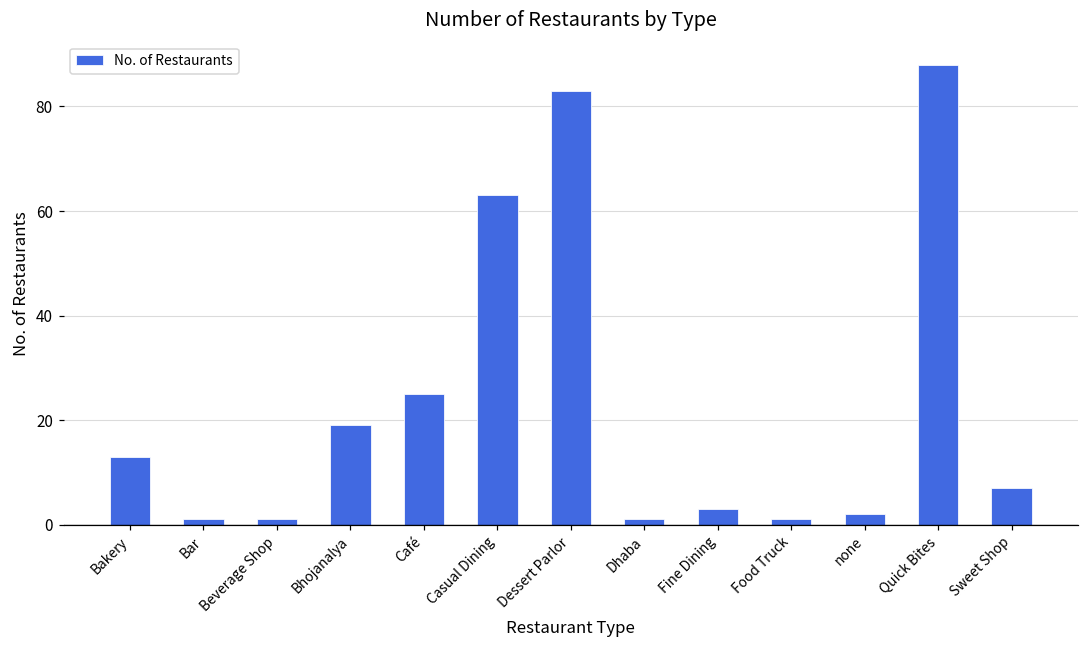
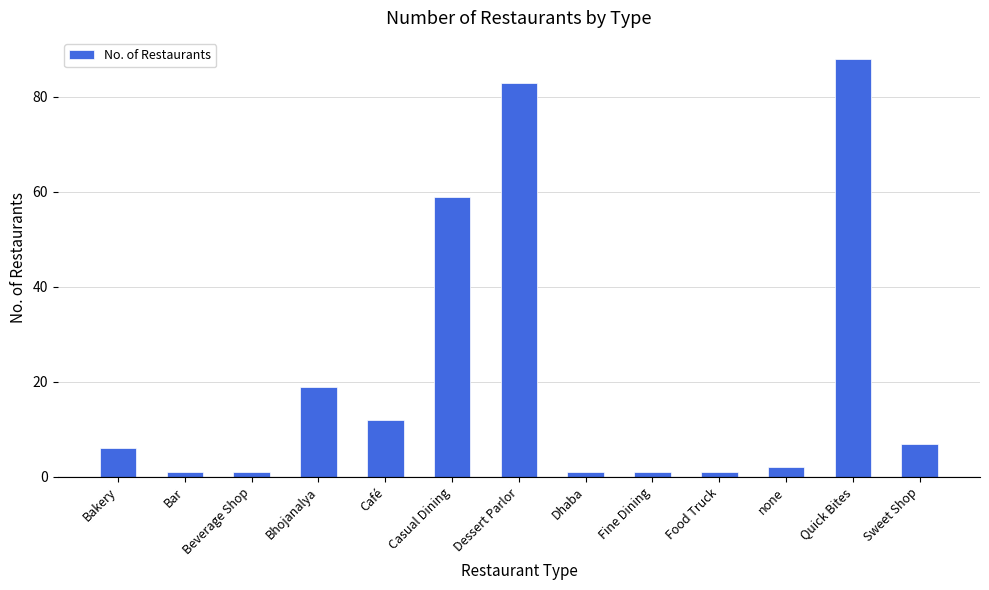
  {
-   "Bakery": 13,
+   "Bakery": 6,
    "Bar": 1,
    "Beverage Shop": 1,
    "Bhojanalya": 19,
-   "Café": 25,
-   "Casual Dining": 63,
+   "Café": 12,
+   "Casual Dining": 59,
    "Dessert Parlor": 83,
    "Dhaba": 1,
-   "Fine Dining": 3,
+   "Fine Dining": 1,
    "Food Truck": 1,
    "none": 2,
    "Quick Bites": 88,
    "Sweet Shop": 7
  }
